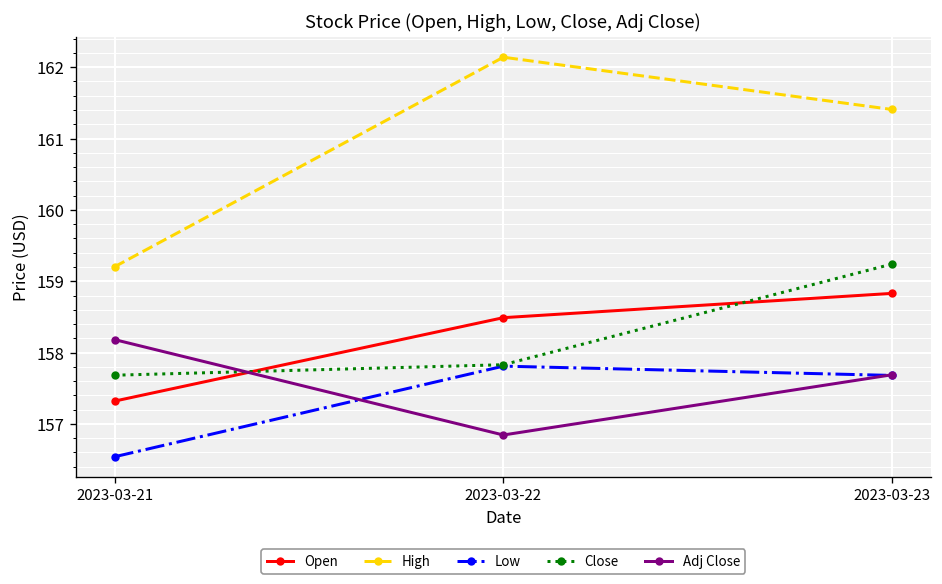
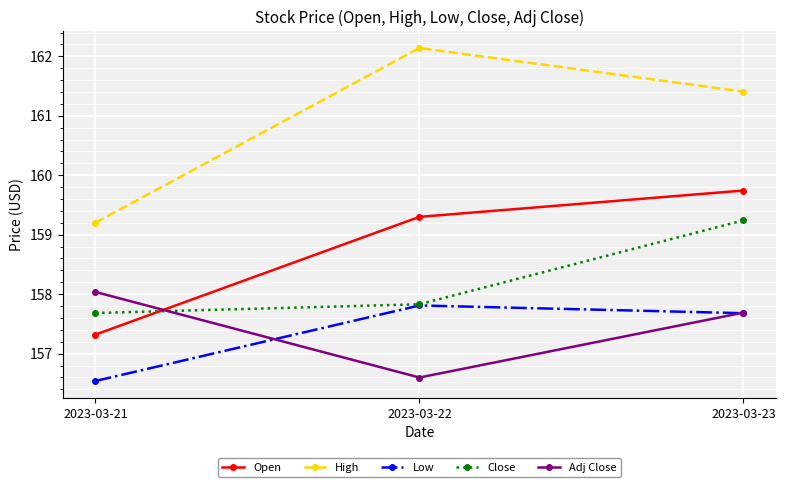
  {
    "Open": {
      "2023-03-21": 157.3,
-     "2023-03-22": 158.5,
-     "2023-03-23": 158.8
+     "2023-03-22": 159.3,
+     "2023-03-23": 159.7
    },
    "High": {
      "2023-03-21": 159.2,
      "2023-03-22": 162.1,
      "2023-03-23": 161.4
    },
    "Low": {
      "2023-03-21": 156.5
    },
    "Close": {
      "2023-03-21": 157.7,
      "2023-03-23": 159.2
    },
    "Adj Close": {
-     "2023-03-21": 158.2,
-     "2023-03-22": 156.8
+     "2023-03-21": 158.0,
+     "2023-03-22": 156.6
    }
  }
